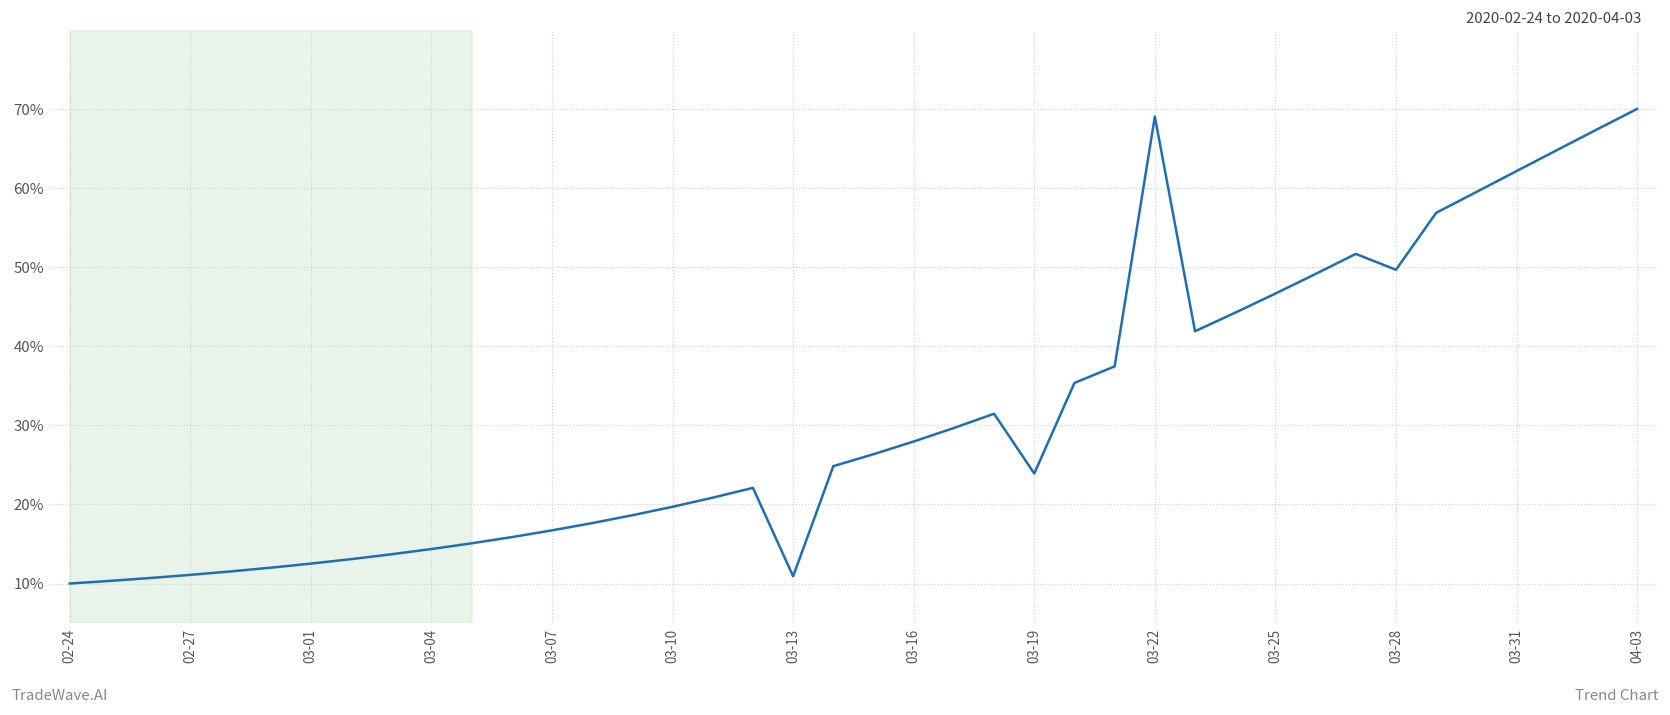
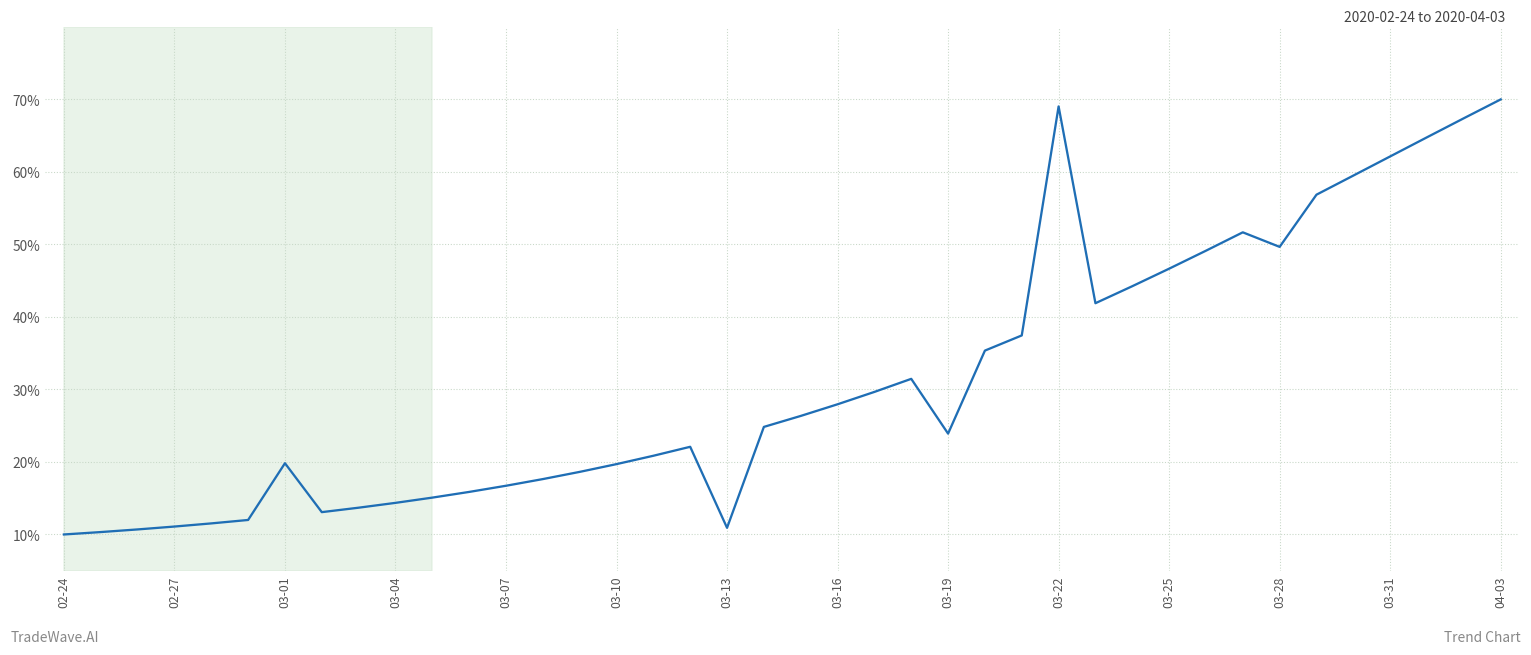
  {
    "02-24": "10%",
    "02-27": "11%",
-   "03-01": "13%",
+   "03-01": "20%",
    "03-04": "14%",
    "03-07": "17%",
    "03-10": "20%",
    "03-13": "11%",
    "03-16": "28%",
    "03-19": "24%",
    "03-22": "69%",
    "03-25": "47%",
    "03-28": "50%",
    "03-31": "62%",
    "04-03": "70%"
  }
